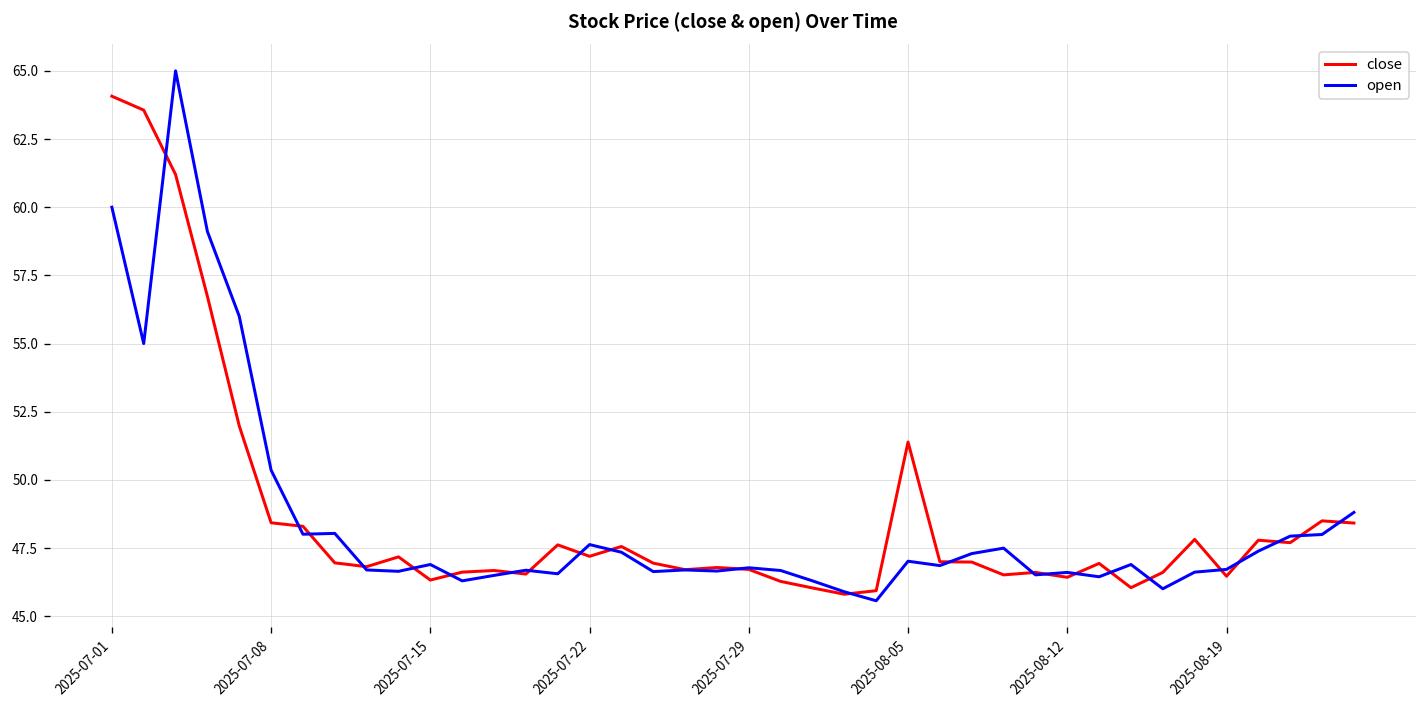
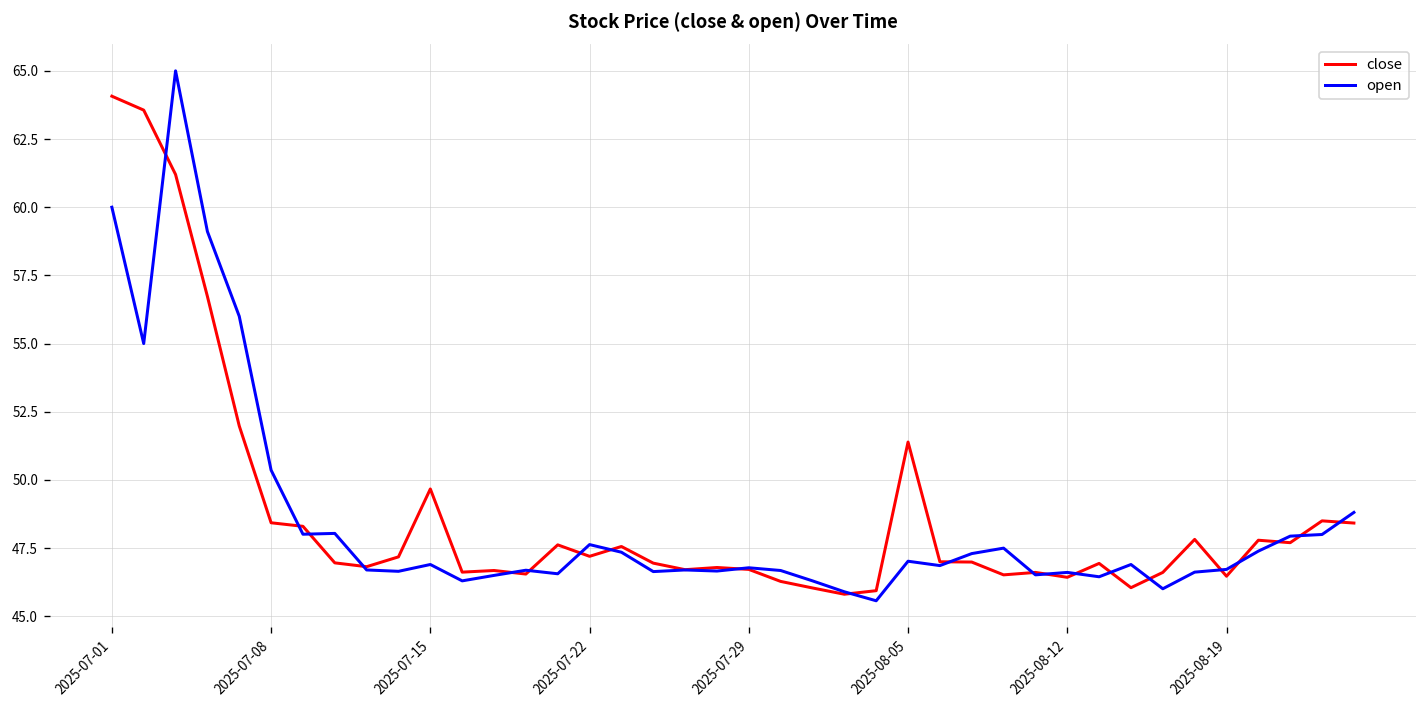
  {
    "close": {
      "2025-07-01": 64.1,
      "2025-07-08": 48.4,
-     "2025-07-15": 46.3,
+     "2025-07-15": 49.7,
      "2025-07-22": 47.2,
      "2025-08-05": 51.4,
      "2025-08-12": 46.4,
      "2025-08-19": 46.5
    },
    "open": {
      "2025-07-01": 60.0,
      "2025-07-08": 50.4,
      "2025-07-15": 46.9,
      "2025-07-22": 47.6,
      "2025-08-05": 47.0,
      "2025-08-12": 46.6,
      "2025-08-19": 46.7
    }
  }
